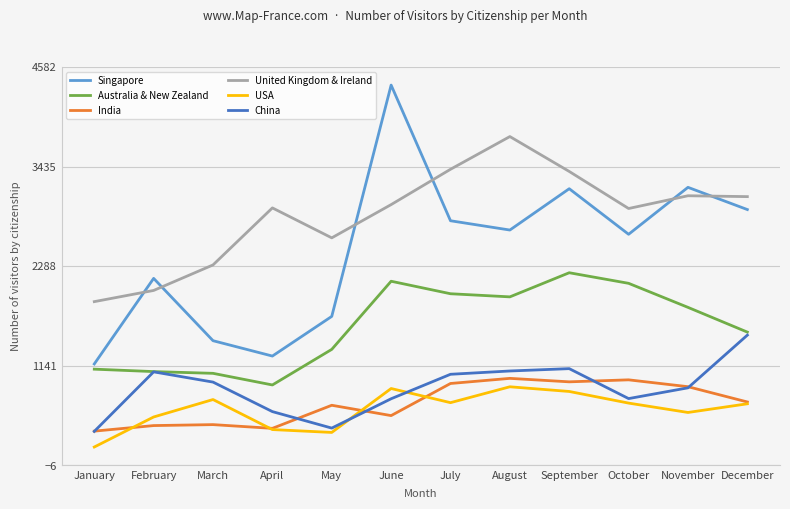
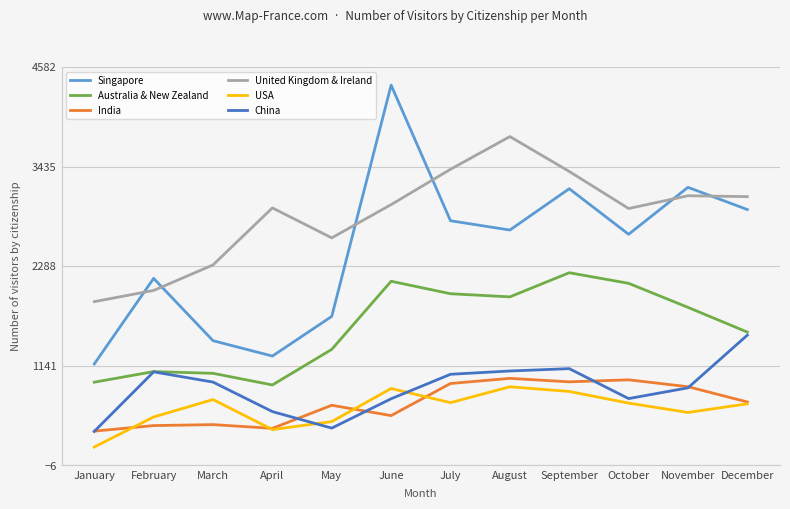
  {
    "Australia & New Zealand": {
-     "January": 1100,
+     "January": 1000,
      "March": 1100,
      "April": 900,
      "May": 1300,
      "June": 2100,
      "July": 2000,
      "August": 1900,
      "September": 2200,
      "October": 2100,
      "November": 1800,
      "December": 1500
    },
    "India": {
      "February": 500,
      "March": 500,
      "May": 700,
      "June": 600,
      "July": 900,
      "August": 1000,
      "September": 1000,
      "October": 1000
    },
    "United Kingdom & Ireland": {
      "January": 1900,
      "February": 2000,
      "March": 2300,
      "April": 3000,
      "May": 2600,
      "June": 3000,
      "July": 3400,
      "August": 3800,
      "September": 3400,
      "October": 3000,
      "November": 3100,
      "December": 3100
    },
    "USA": {
      "January": 200,
      "February": 500,
      "March": 800,
-     "May": 400,
+     "May": 500,
      "June": 900,
      "July": 700,
      "August": 900,
      "September": 800,
      "October": 700,
      "November": 600
    }
  }
